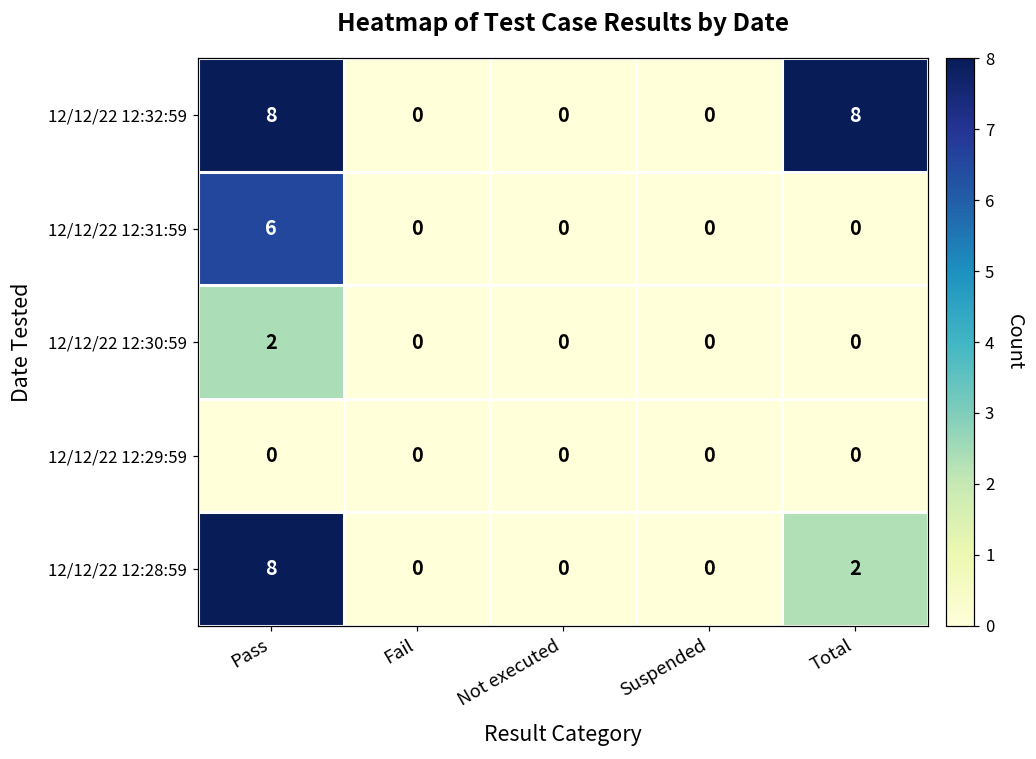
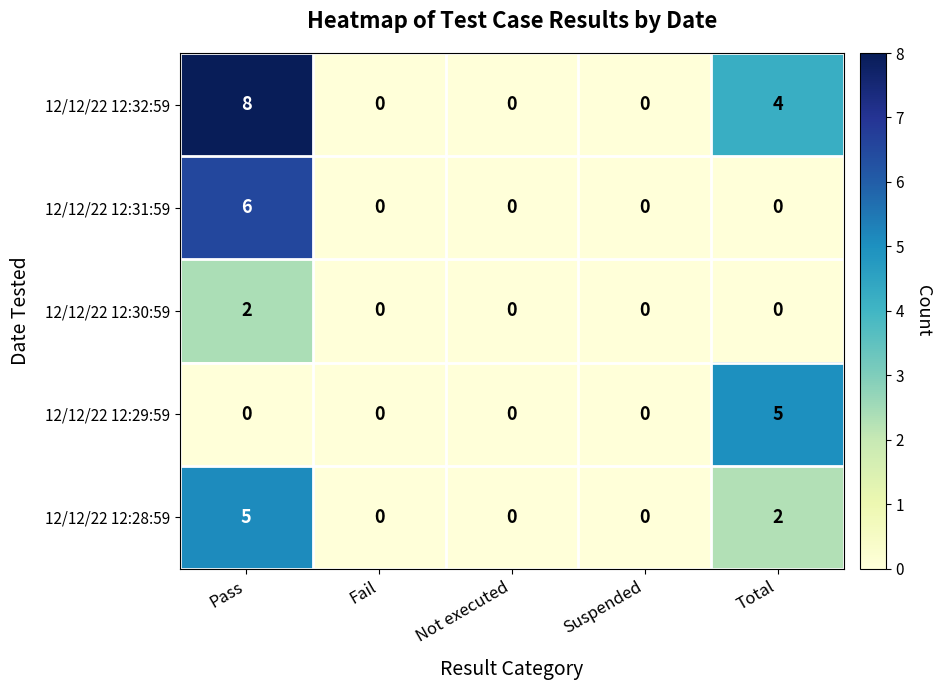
  {
    "12/12/22 12:32:59": {
      "Pass": 8,
      "Fail": 0,
      "Not executed": 0,
      "Suspended": 0,
-     "Total": 8
+     "Total": 4
    },
    "12/12/22 12:31:59": {
      "Pass": 6,
      "Fail": 0,
      "Not executed": 0,
      "Suspended": 0,
      "Total": 0
    },
    "12/12/22 12:30:59": {
      "Pass": 2,
      "Fail": 0,
      "Not executed": 0,
      "Suspended": 0,
      "Total": 0
    },
    "12/12/22 12:29:59": {
      "Pass": 0,
      "Fail": 0,
      "Not executed": 0,
      "Suspended": 0,
-     "Total": 0
+     "Total": 5
    },
    "12/12/22 12:28:59": {
-     "Pass": 8,
+     "Pass": 5,
      "Fail": 0,
      "Not executed": 0,
      "Suspended": 0,
      "Total": 2
    }
  }
